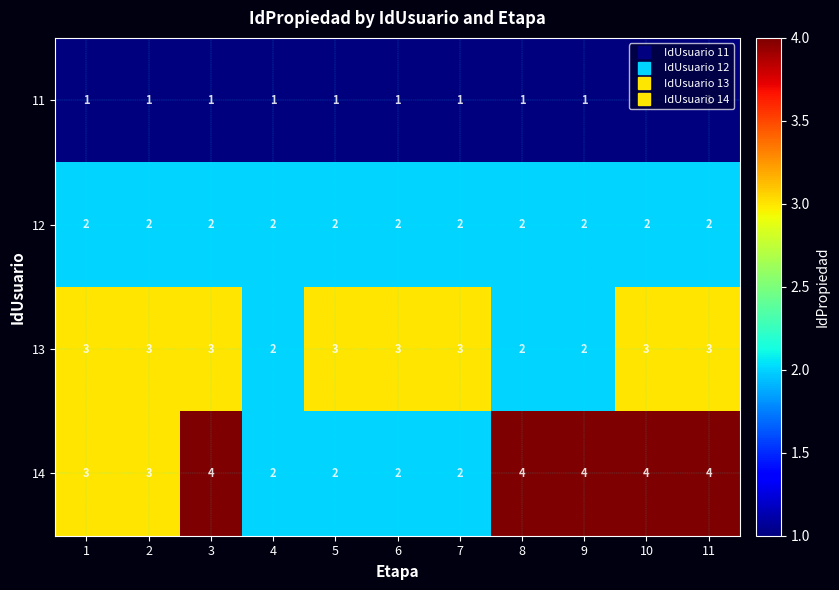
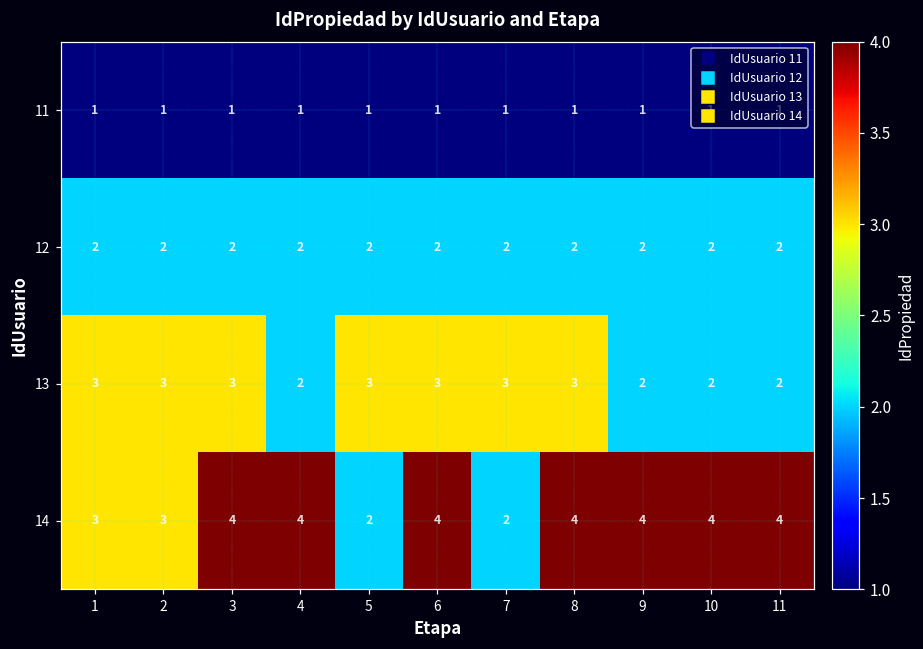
  {
    "11": {
      "1": 1,
      "2": 1,
      "3": 1,
      "4": 1,
      "5": 1,
      "6": 1,
      "7": 1,
      "8": 1,
      "9": 1
    },
    "12": {
      "1": 2,
      "2": 2,
      "3": 2,
      "4": 2,
      "5": 2,
      "6": 2,
      "7": 2,
      "8": 2,
      "9": 2,
      "10": 2,
      "11": 2
    },
    "13": {
      "1": 3,
      "2": 3,
      "3": 3,
      "4": 2,
      "5": 3,
      "6": 3,
      "7": 3,
-     "8": 2,
+     "8": 3,
      "9": 2,
-     "10": 3,
-     "11": 3
+     "10": 2,
+     "11": 2
    },
    "14": {
      "1": 3,
      "2": 3,
      "3": 4,
-     "4": 2,
+     "4": 4,
      "5": 2,
-     "6": 2,
+     "6": 4,
      "7": 2,
      "8": 4,
      "9": 4,
      "10": 4,
      "11": 4
    }
  }
